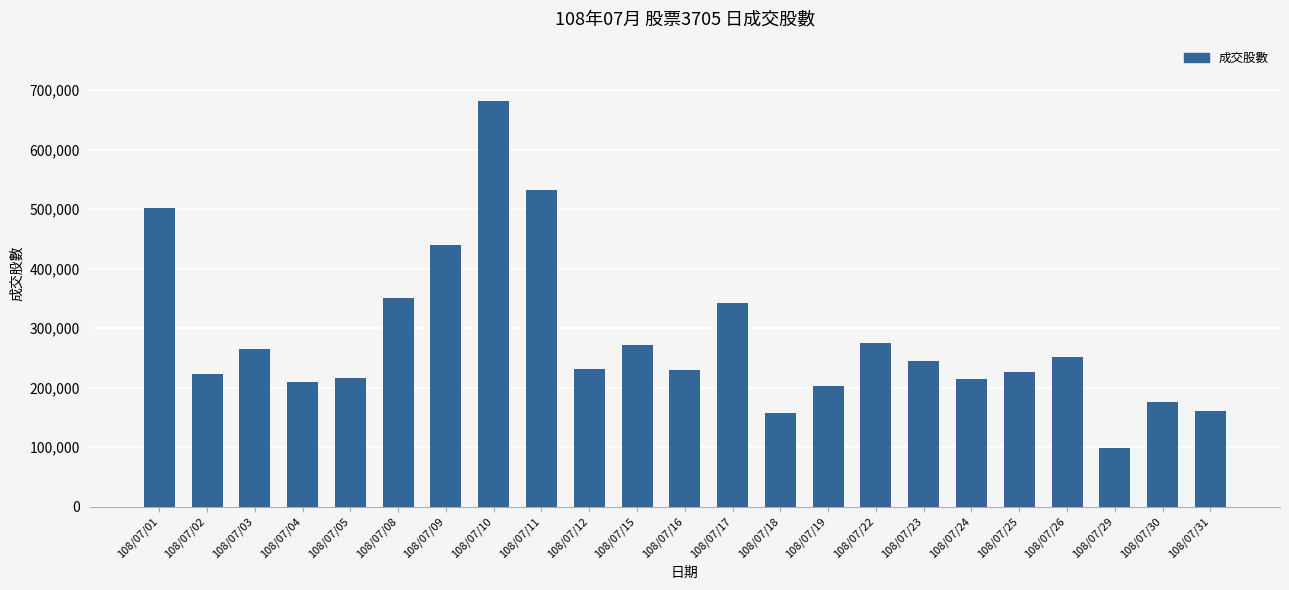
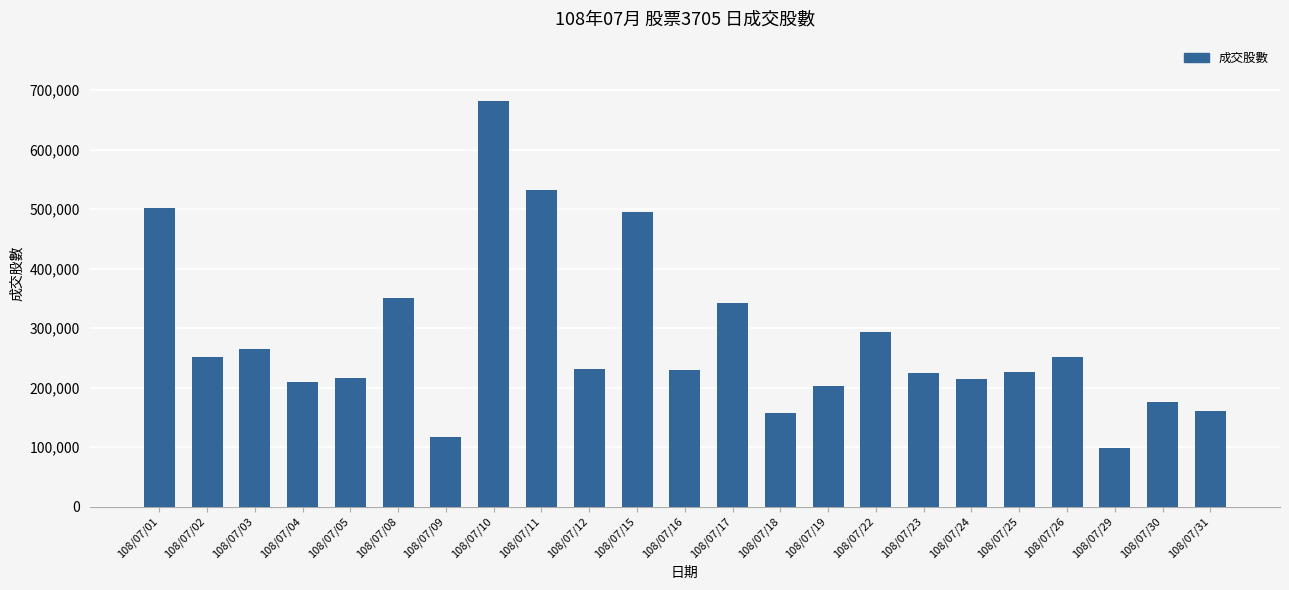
  {
    "108/07/01": "500,000",
-   "108/07/02": "220,000",
+   "108/07/02": "250,000",
    "108/07/03": "260,000",
    "108/07/04": "210,000",
    "108/07/05": "220,000",
    "108/07/08": "350,000",
-   "108/07/09": "440,000",
+   "108/07/09": "120,000",
    "108/07/10": "680,000",
    "108/07/11": "530,000",
    "108/07/12": "230,000",
-   "108/07/15": "270,000",
+   "108/07/15": "500,000",
    "108/07/16": "230,000",
    "108/07/17": "340,000",
    "108/07/18": "160,000",
    "108/07/19": "200,000",
-   "108/07/22": "280,000",
-   "108/07/23": "240,000",
+   "108/07/22": "290,000",
+   "108/07/23": "230,000",
    "108/07/24": "220,000",
    "108/07/25": "230,000",
    "108/07/26": "250,000",
    "108/07/29": "100,000",
    "108/07/30": "180,000",
    "108/07/31": "160,000"
  }
